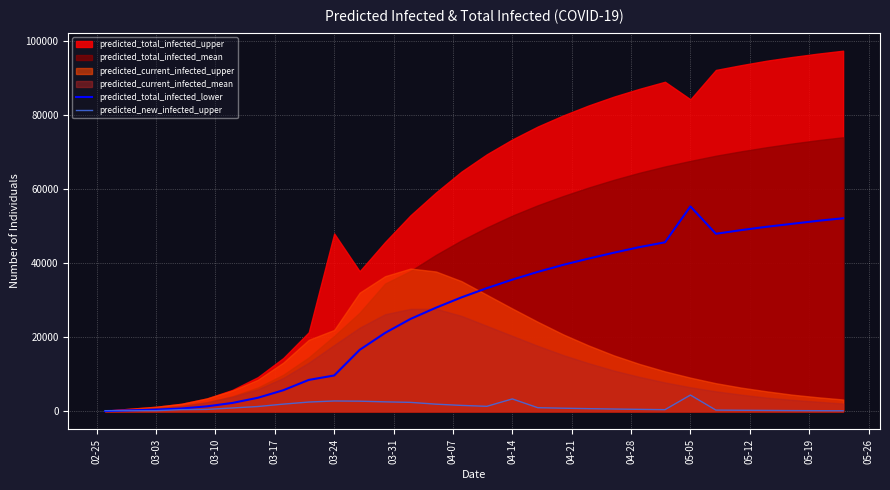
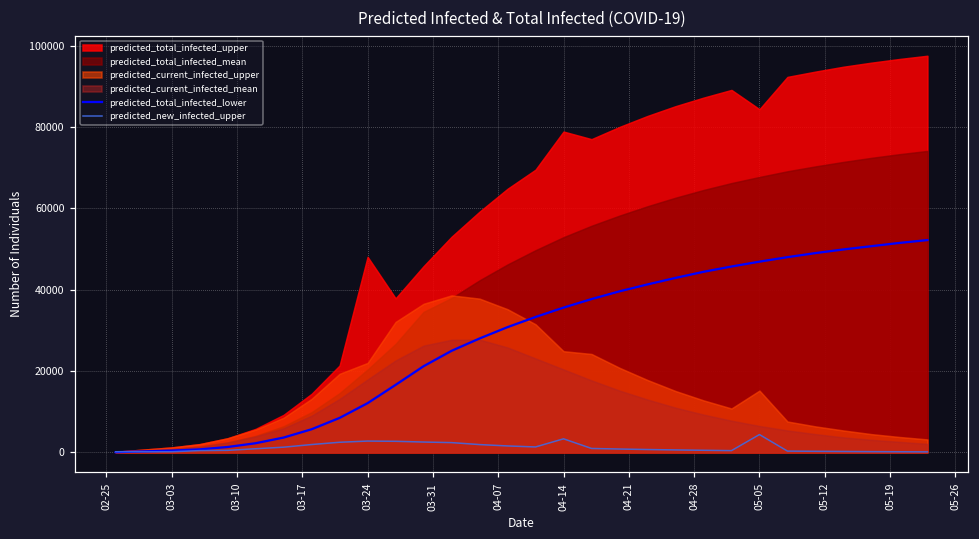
  {
    "predicted_total_infected_lower": {
-     "03-24": 10000,
+     "03-24": 12000,
      "04-14": 36000,
-     "05-05": 55000
+     "05-05": 47000
    },
    "predicted_total_infected_upper": {
      "03-24": 48000,
-     "04-14": 74000,
+     "04-14": 79000,
      "05-05": 84000
    },
    "predicted_new_infected_upper": {
      "03-24": 3000,
      "04-14": 3000,
      "05-05": 4000
    },
    "predicted_current_infected_upper": {
      "03-24": 22000,
-     "04-14": 28000,
-     "05-05": 9000
+     "04-14": 25000,
+     "05-05": 15000
    }
  }
